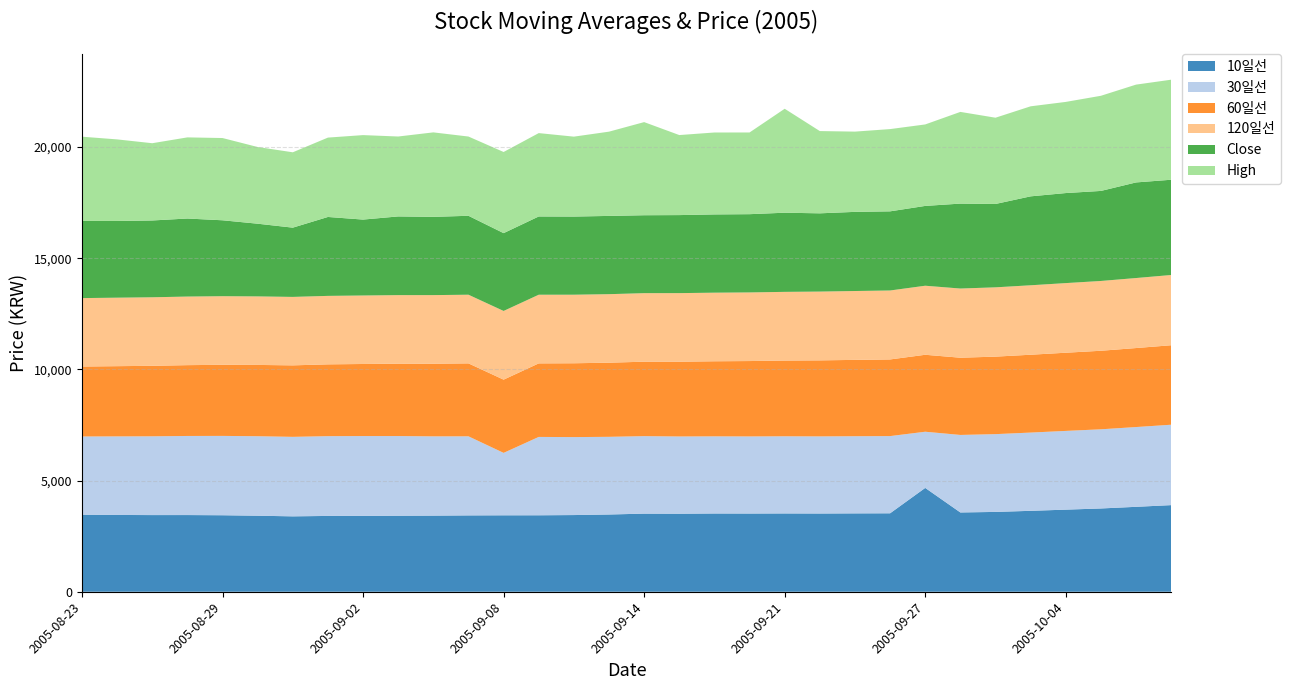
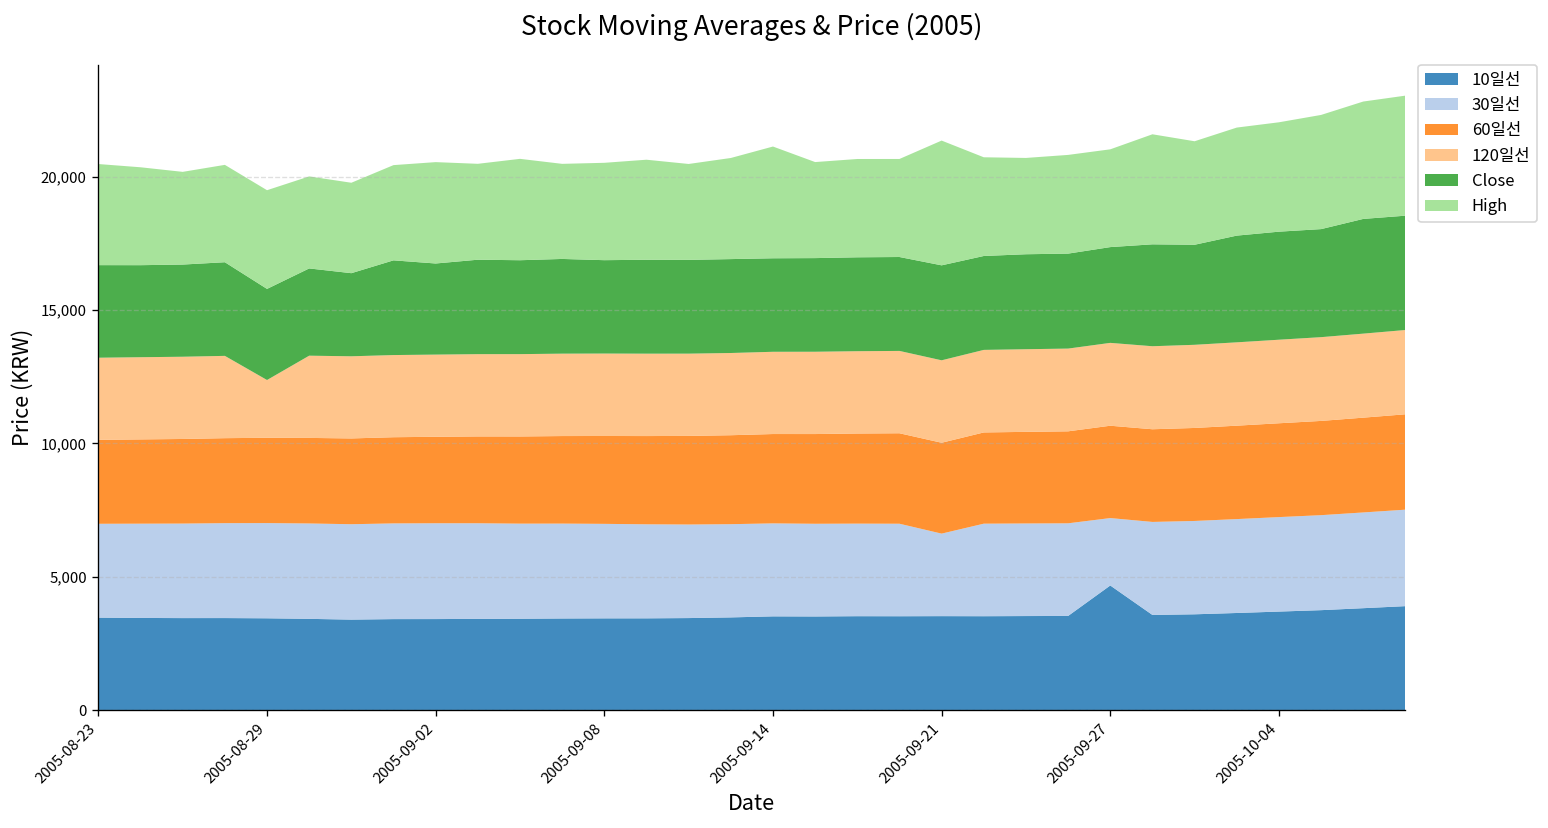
  {
    "10일선": {
      "2005-08-23": "3,500",
      "2005-08-29": "3,400",
      "2005-09-02": "3,400",
      "2005-09-08": "3,400",
      "2005-09-14": "3,500",
      "2005-09-21": "3,500",
      "2005-09-27": "4,700",
      "2005-10-04": "3,700"
    },
    "30일선": {
      "2005-08-23": "3,500",
      "2005-08-29": "3,600",
      "2005-09-02": "3,600",
-     "2005-09-08": "2,800",
+     "2005-09-08": "3,500",
      "2005-09-14": "3,500",
-     "2005-09-21": "3,500",
+     "2005-09-21": "3,100",
      "2005-09-27": "2,500",
      "2005-10-04": "3,500"
    },
    "60일선": {
      "2005-08-23": "3,100",
      "2005-08-29": "3,200",
      "2005-09-02": "3,200",
      "2005-09-08": "3,300",
      "2005-09-14": "3,300",
      "2005-09-21": "3,400",
      "2005-09-27": "3,500",
      "2005-10-04": "3,500"
    },
    "120일선": {
      "2005-08-23": "3,100",
-     "2005-08-29": "3,100",
+     "2005-08-29": "2,200",
      "2005-09-02": "3,100",
      "2005-09-08": "3,100",
      "2005-09-14": "3,100",
      "2005-09-21": "3,100",
      "2005-09-27": "3,100",
      "2005-10-04": "3,100"
    },
    "Close": {
      "2005-08-23": "3,500",
      "2005-08-29": "3,400",
      "2005-09-02": "3,400",
      "2005-09-08": "3,500",
      "2005-09-14": "3,500",
      "2005-09-21": "3,600",
      "2005-09-27": "3,600",
      "2005-10-04": "4,100"
    },
    "High": {
      "2005-08-23": "3,800",
      "2005-08-29": "3,700",
      "2005-09-02": "3,800",
      "2005-09-08": "3,700",
      "2005-09-14": "4,200",
      "2005-09-21": "4,700",
      "2005-09-27": "3,700",
      "2005-10-04": "4,100"
    }
  }
